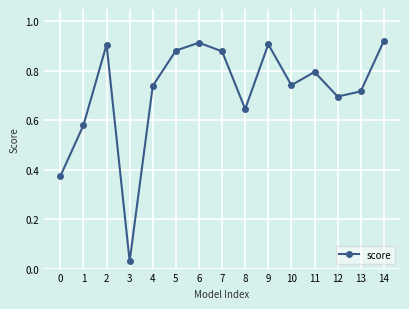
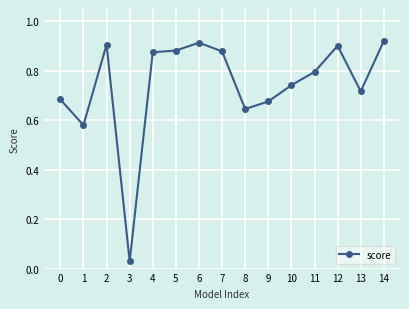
  {
-   "0": 0.37,
+   "0": 0.68,
    "1": 0.58,
    "2": 0.91,
    "3": 0.03,
-   "4": 0.74,
+   "4": 0.87,
    "5": 0.88,
    "6": 0.91,
    "7": 0.88,
    "8": 0.65,
-   "9": 0.91,
+   "9": 0.68,
    "10": 0.74,
    "11": 0.80,
-   "12": 0.70,
+   "12": 0.90,
    "13": 0.72,
    "14": 0.92
  }
